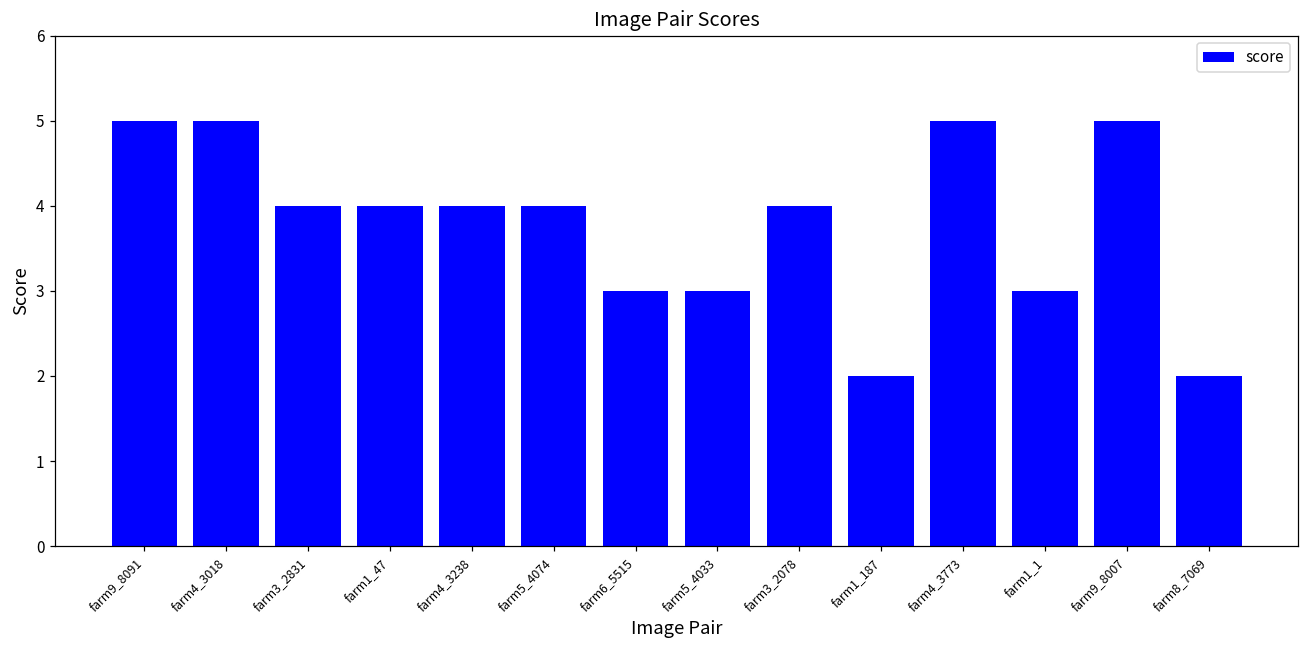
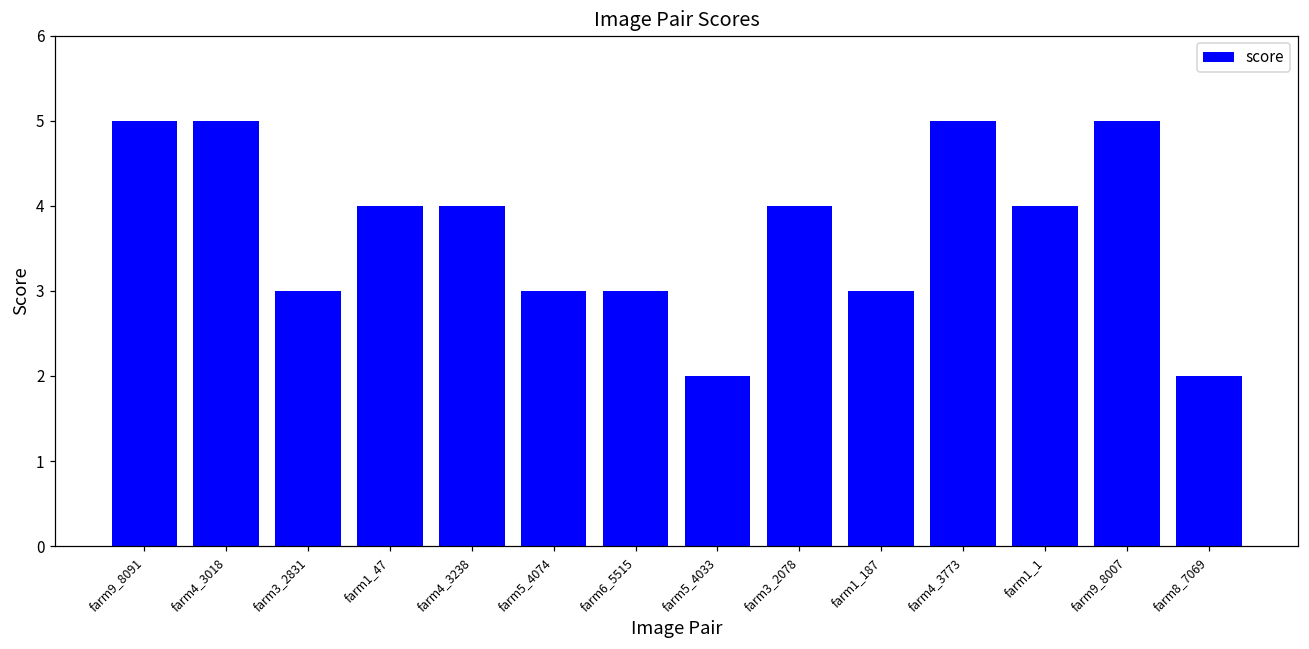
  {
    "farm9_8091": 5,
    "farm4_3018": 5,
-   "farm3_2831": 4,
+   "farm3_2831": 3,
    "farm1_47": 4,
    "farm4_3238": 4,
-   "farm5_4074": 4,
+   "farm5_4074": 3,
    "farm6_5515": 3,
-   "farm5_4033": 3,
+   "farm5_4033": 2,
    "farm3_2078": 4,
-   "farm1_187": 2,
+   "farm1_187": 3,
    "farm4_3773": 5,
-   "farm1_1": 3,
+   "farm1_1": 4,
    "farm9_8007": 5,
    "farm8_7069": 2
  }
